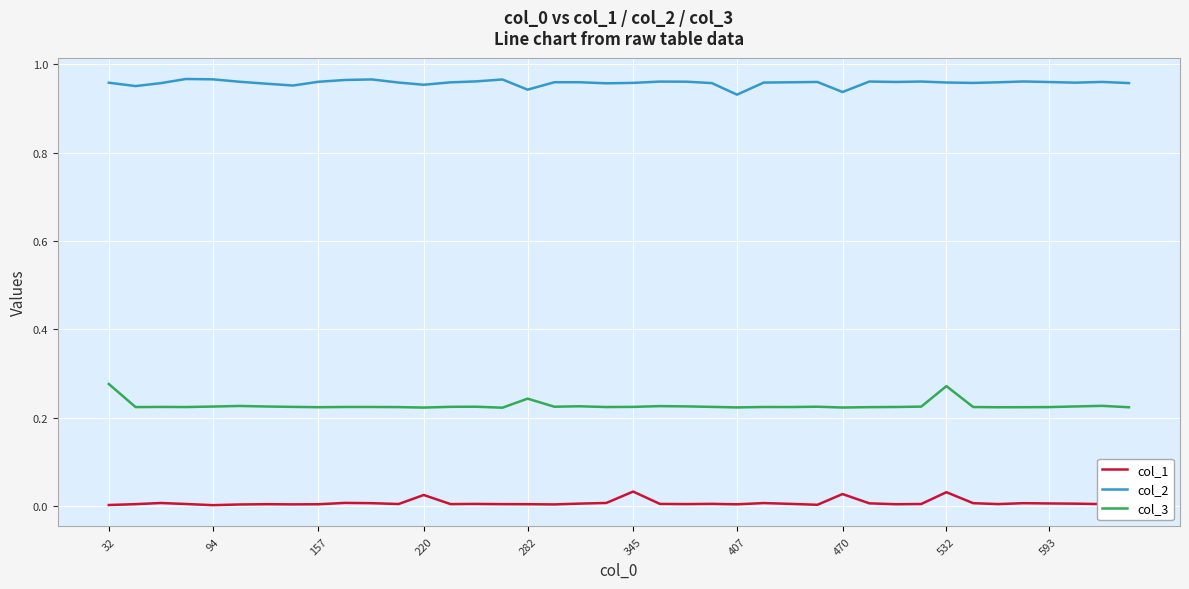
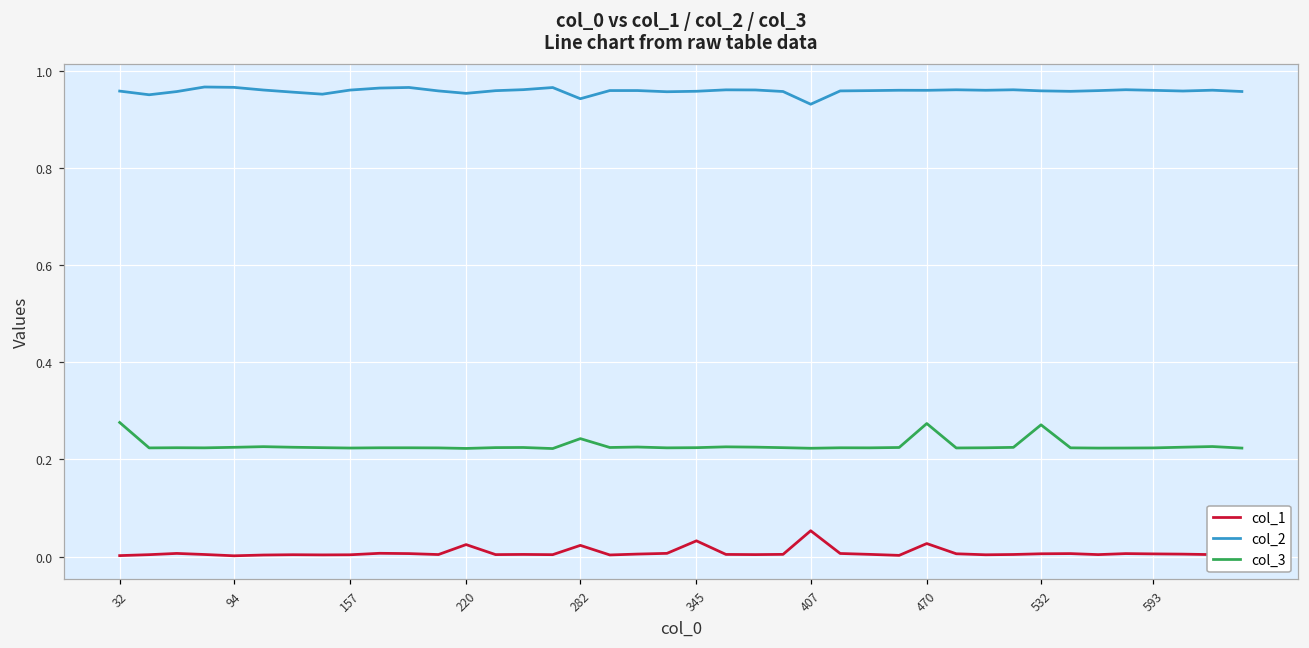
  {
    "col_1": {
      "32": 0.00,
      "94": 0.00,
      "157": 0.00,
      "220": 0.02,
-     "282": 0.00,
+     "282": 0.02,
      "345": 0.03,
-     "407": 0.00,
+     "407": 0.05,
      "470": 0.03,
-     "532": 0.03,
+     "532": 0.01,
      "593": 0.01
    },
    "col_2": {
      "32": 0.96,
      "94": 0.97,
      "157": 0.96,
      "220": 0.95,
      "282": 0.94,
      "345": 0.96,
      "407": 0.93,
-     "470": 0.94,
+     "470": 0.96,
      "532": 0.96,
      "593": 0.96
    },
    "col_3": {
      "32": 0.28,
      "94": 0.22,
      "157": 0.22,
      "220": 0.22,
      "282": 0.24,
      "345": 0.22,
      "407": 0.22,
-     "470": 0.22,
+     "470": 0.27,
      "532": 0.27,
      "593": 0.22
    }
  }
